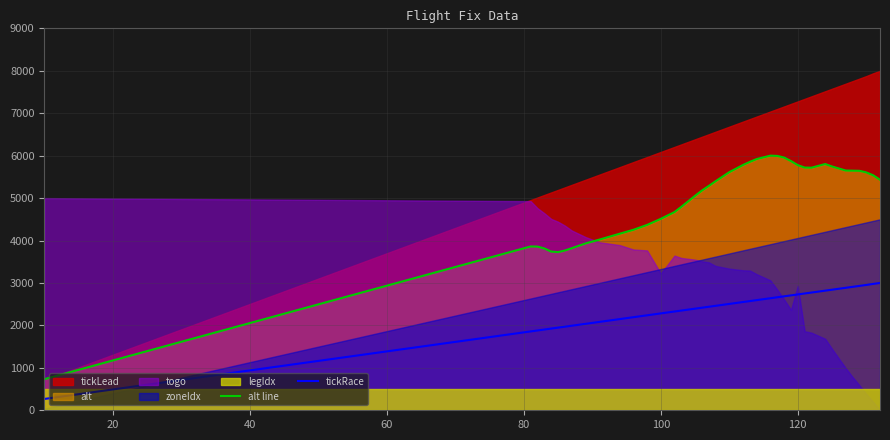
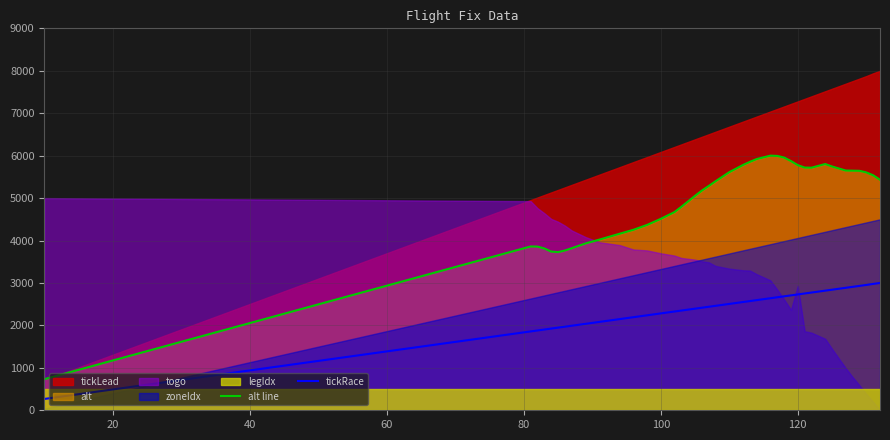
  {
    "tickLead": {
      "100": 6100,
      "120": 7300
    },
    "alt": {
      "100": 4500,
      "120": 5800
    },
    "togo": {
-     "100": 3200,
+     "100": 3700,
      "120": 2900
    },
    "legIdx": {
      "100": 500,
      "120": 500
    }
  }
